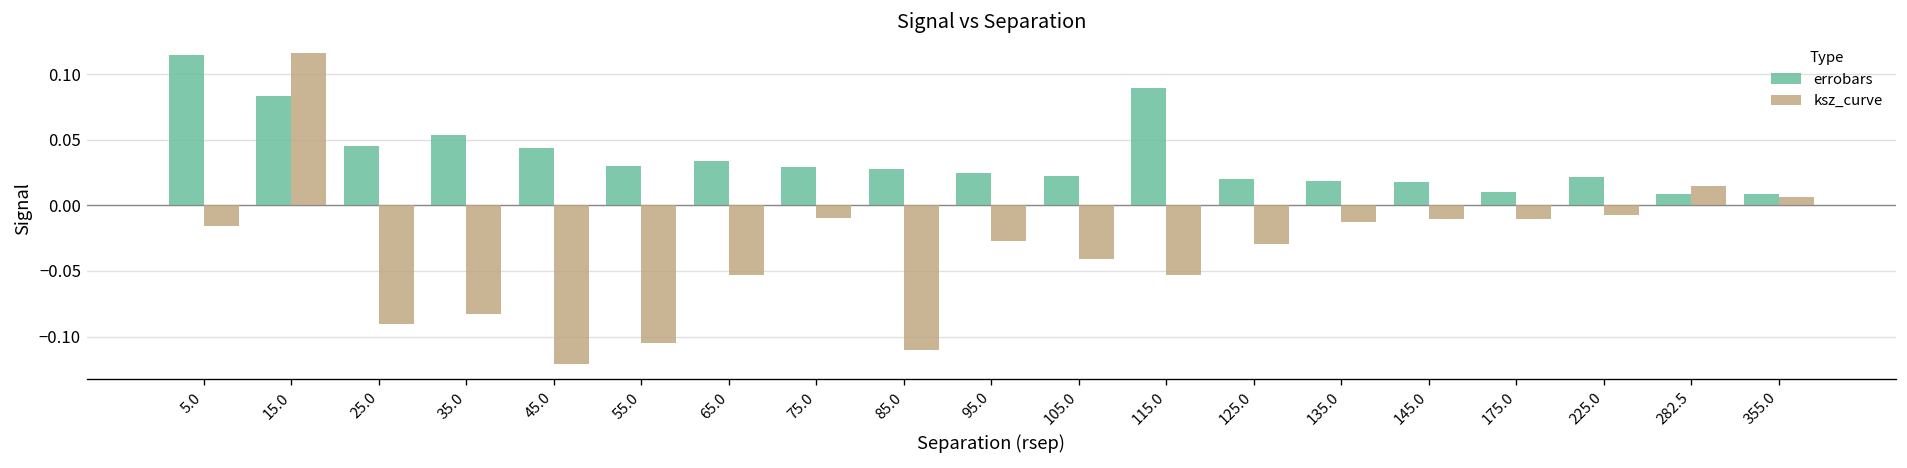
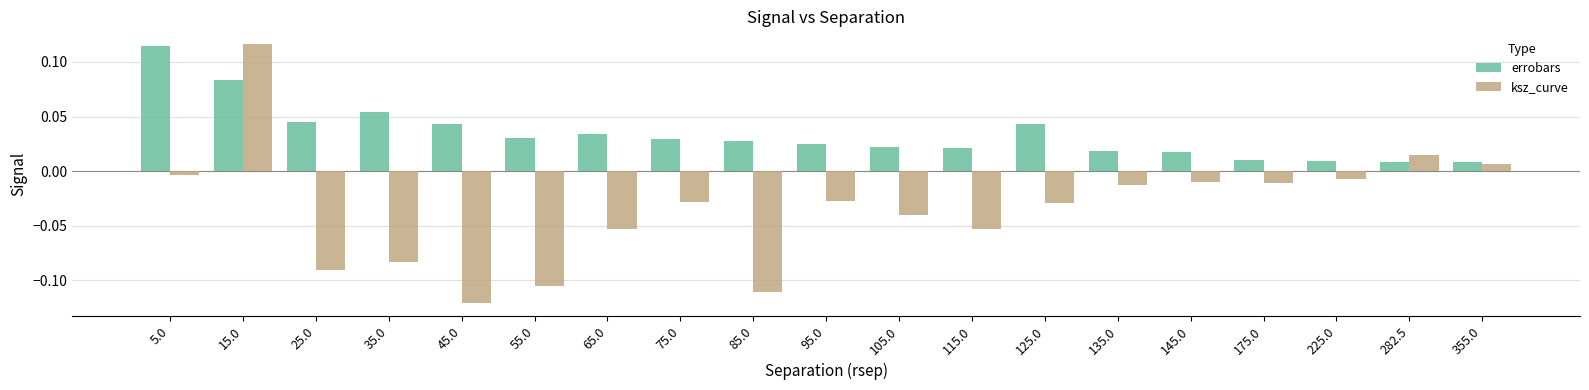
  {
    "errobars": {
      "5.0": 0.115,
      "15.0": 0.083,
      "25.0": 0.045,
      "35.0": 0.054,
      "45.0": 0.043,
      "55.0": 0.030,
      "65.0": 0.034,
      "75.0": 0.030,
      "85.0": 0.028,
      "95.0": 0.025,
      "105.0": 0.022,
-     "115.0": 0.090,
-     "125.0": 0.020,
+     "115.0": 0.021,
+     "125.0": 0.043,
      "135.0": 0.018,
      "145.0": 0.017,
      "175.0": 0.010,
-     "225.0": 0.022,
+     "225.0": 0.009,
      "282.5": 0.008,
      "355.0": 0.008
    },
    "ksz_curve": {
-     "5.0": -0.016,
+     "5.0": -0.003,
      "15.0": 0.116,
      "25.0": -0.091,
      "35.0": -0.083,
      "45.0": -0.121,
      "55.0": -0.105,
      "65.0": -0.053,
-     "75.0": -0.010,
+     "75.0": -0.028,
      "85.0": -0.111,
      "95.0": -0.027,
      "105.0": -0.041,
      "115.0": -0.053,
      "125.0": -0.029,
      "135.0": -0.013,
      "145.0": -0.010,
      "175.0": -0.011,
      "225.0": -0.007,
      "282.5": 0.015,
      "355.0": 0.006
    }
  }
